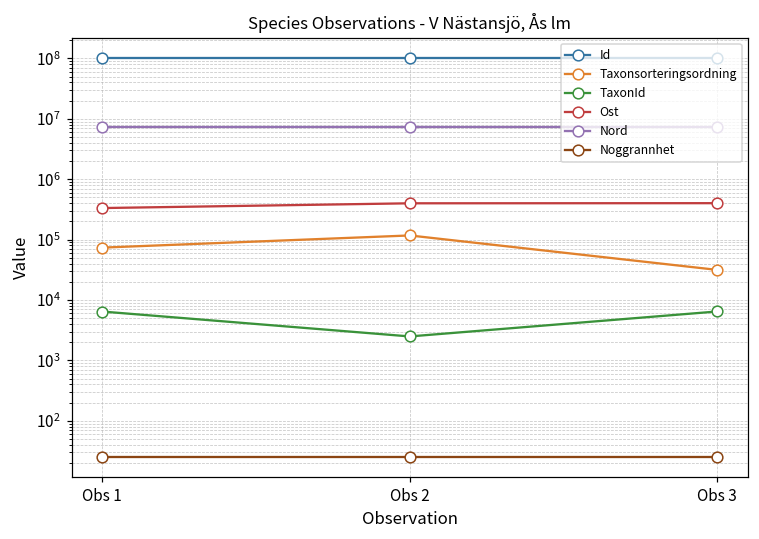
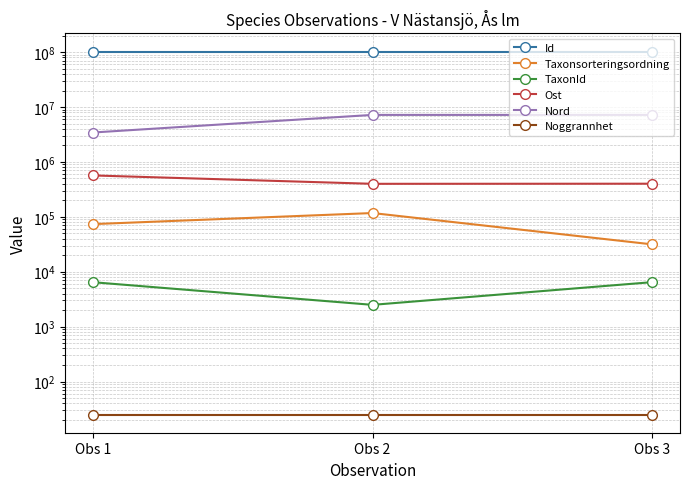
  {
    "Id": {
      "Obs 1": 100000000,
      "Obs 2": 100000000
    },
    "Taxonsorteringsordning": {
      "Obs 1": 70000,
      "Obs 2": 120000,
      "Obs 3": 30000
    },
    "TaxonId": {
      "Obs 1": 6000,
      "Obs 2": 2000,
      "Obs 3": 6000
    },
    "Ost": {
-     "Obs 1": 300000,
+     "Obs 1": 600000,
      "Obs 2": 400000,
      "Obs 3": 400000
    },
    "Nord": {
-     "Obs 1": 7000000,
+     "Obs 1": 3000000,
      "Obs 2": 7000000
    },
    "Noggrannhet": {
      "Obs 1": 30,
      "Obs 2": 30,
      "Obs 3": 30
    }
  }
